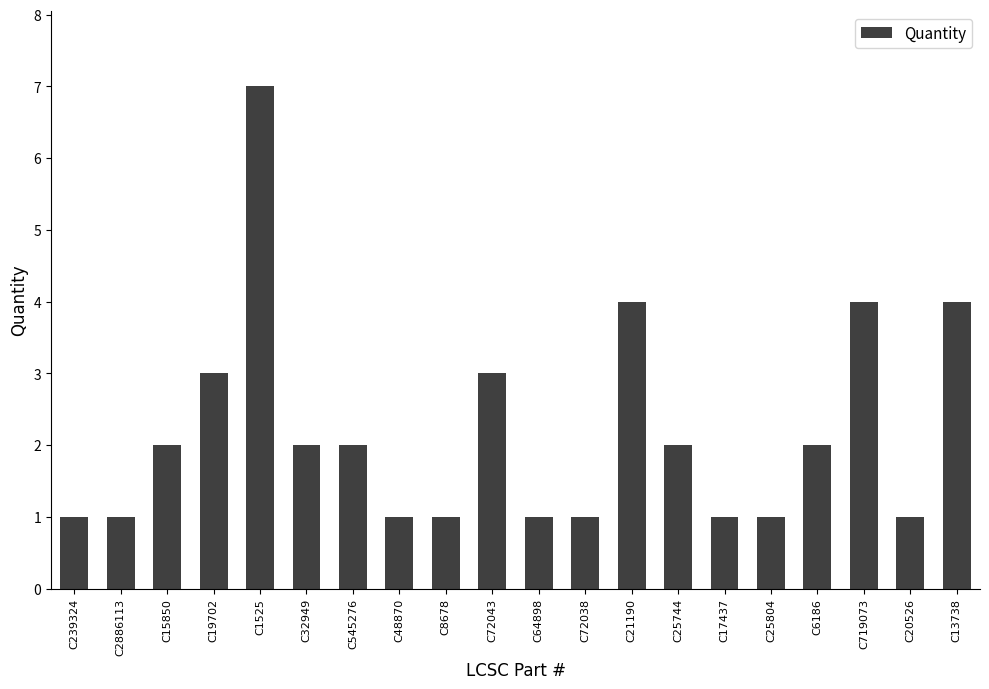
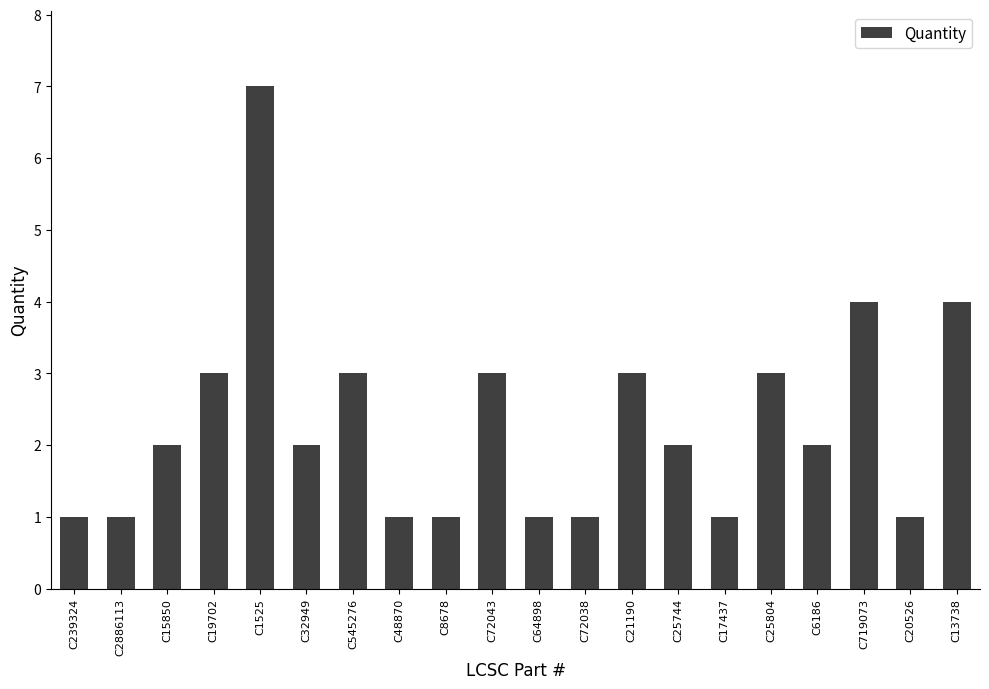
  {
    "C239324": 1,
    "C2886113": 1,
    "C15850": 2,
    "C19702": 3,
    "C1525": 7,
    "C32949": 2,
-   "C545276": 2,
+   "C545276": 3,
    "C48870": 1,
    "C8678": 1,
    "C72043": 3,
    "C64898": 1,
    "C72038": 1,
-   "C21190": 4,
+   "C21190": 3,
    "C25744": 2,
    "C17437": 1,
-   "C25804": 1,
+   "C25804": 3,
    "C6186": 2,
    "C719073": 4,
    "C20526": 1,
    "C13738": 4
  }
